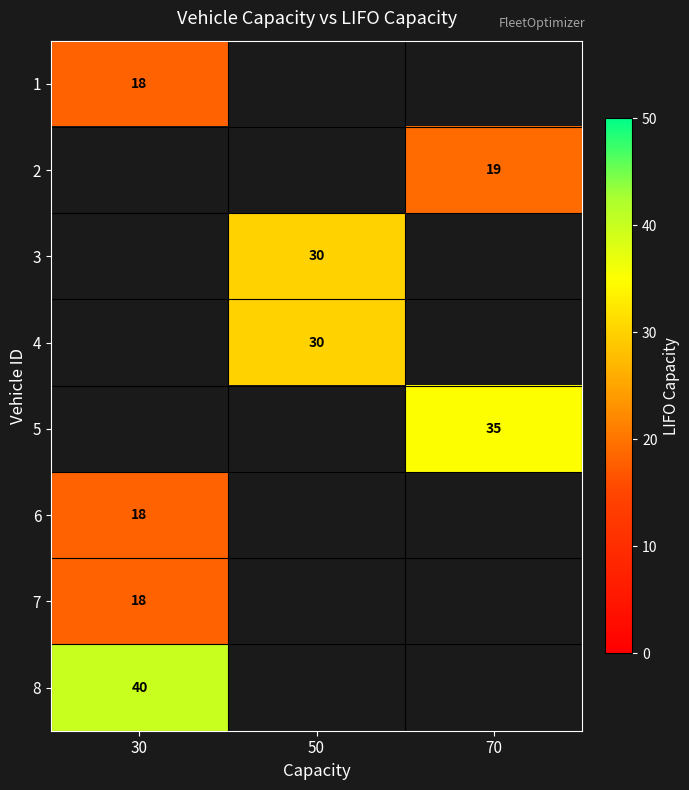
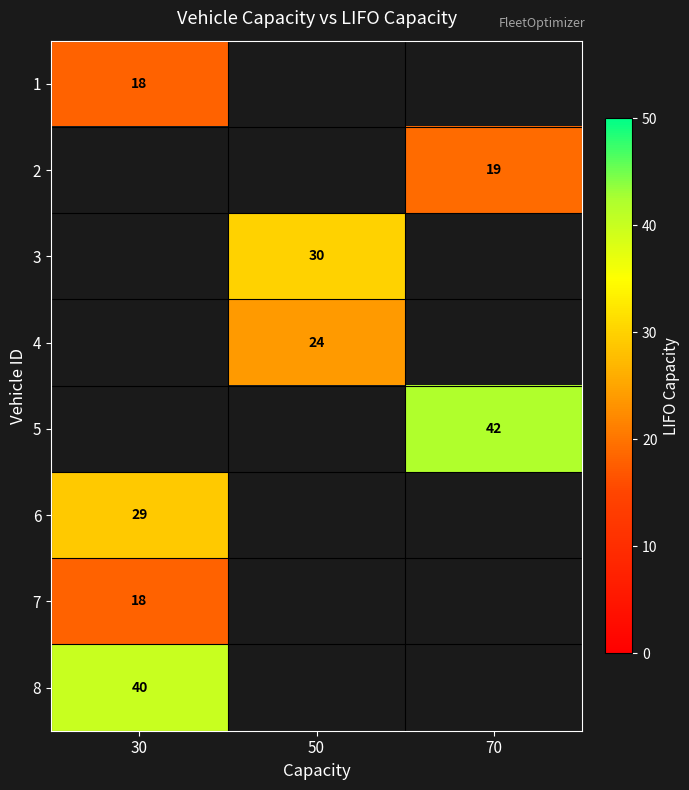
  {
    "1": {
      "30": 18
    },
    "2": {
      "70": 19
    },
    "3": {
      "50": 30
    },
    "4": {
-     "50": 30
+     "50": 24
    },
    "5": {
-     "70": 35
+     "70": 42
    },
    "6": {
-     "30": 18
+     "30": 29
    },
    "7": {
      "30": 18
    },
    "8": {
      "30": 40
    }
  }
